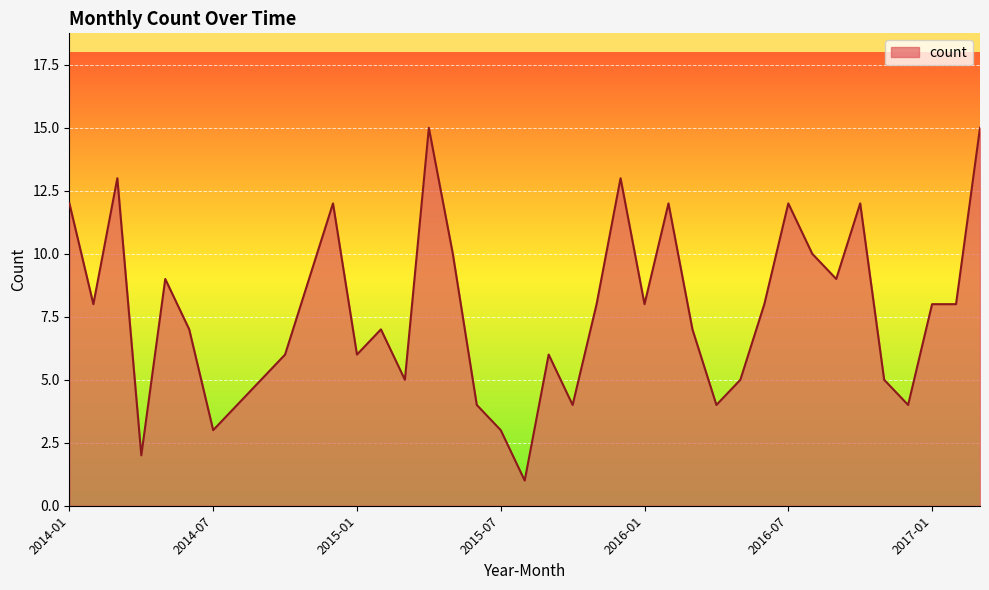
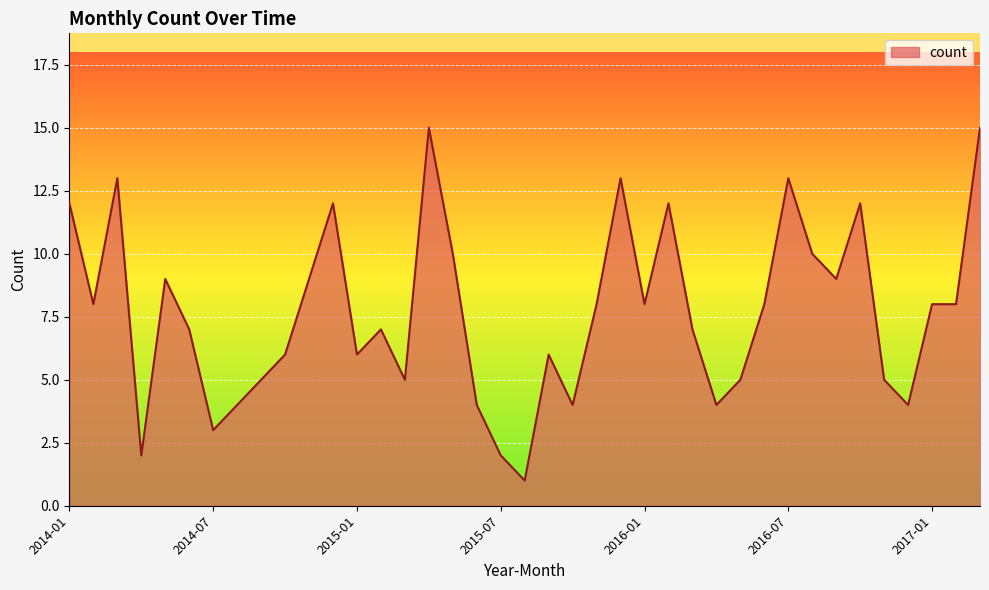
  {
    "2014-01": 12,
    "2014-07": 3,
    "2015-01": 6,
-   "2015-07": 3,
+   "2015-07": 2,
    "2016-01": 8,
-   "2016-07": 12,
+   "2016-07": 13,
    "2017-01": 8
  }
